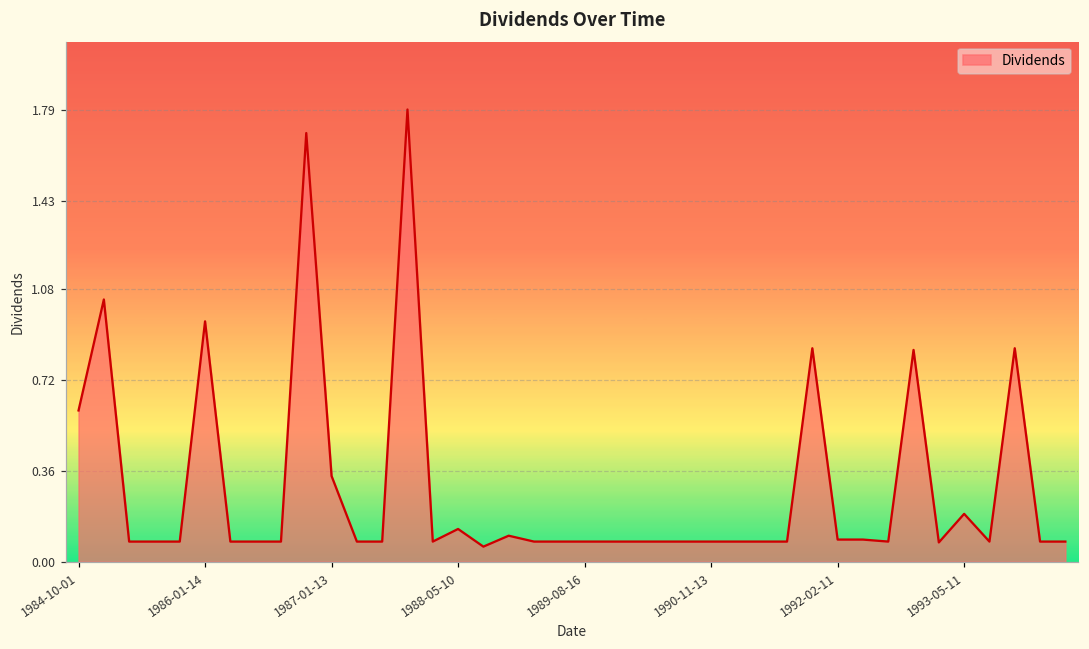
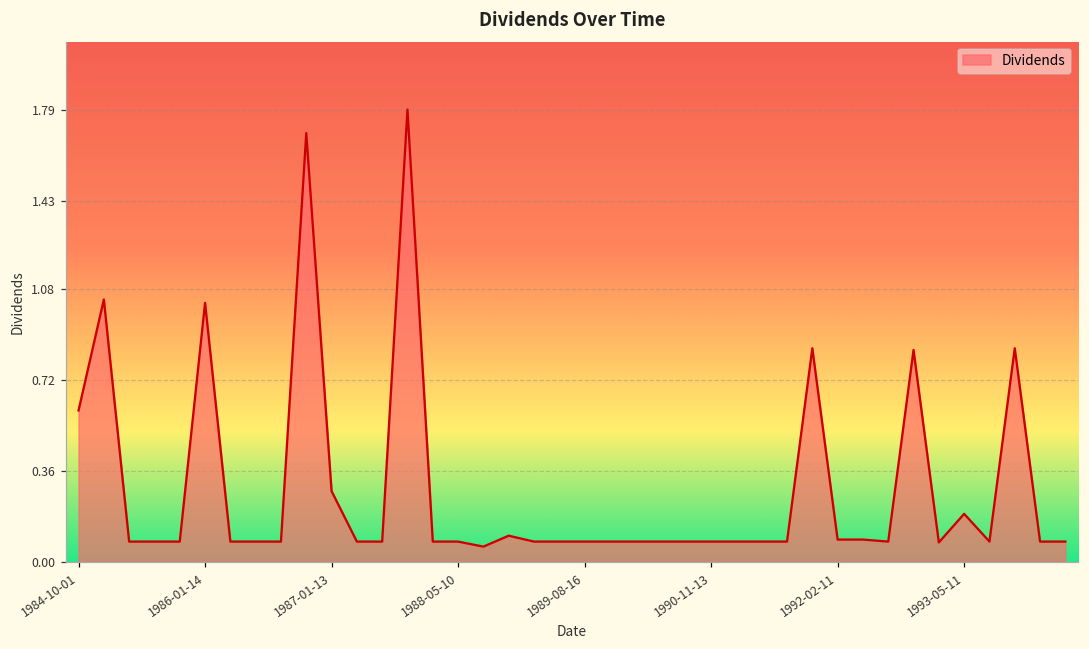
  {
    "1984-10-01": 0.60,
-   "1986-01-14": 0.95,
-   "1987-01-13": 0.34,
-   "1988-05-10": 0.13,
+   "1986-01-14": 1.03,
+   "1987-01-13": 0.28,
+   "1988-05-10": 0.08,
    "1989-08-16": 0.08,
    "1990-11-13": 0.08,
    "1992-02-11": 0.09,
    "1993-05-11": 0.19
  }
